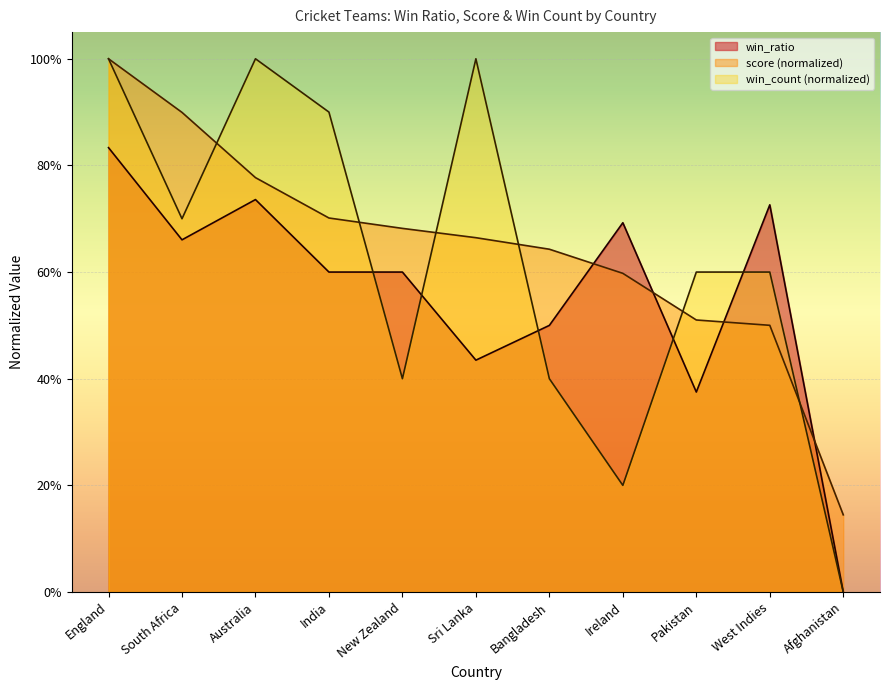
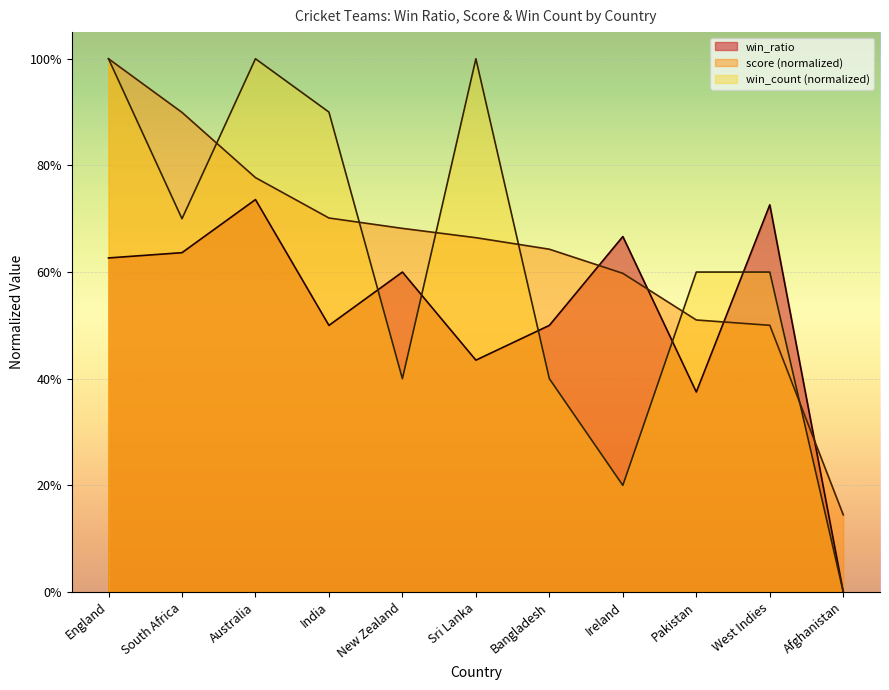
  {
    "win_ratio": {
-     "England": "83%",
-     "South Africa": "66%",
+     "England": "63%",
+     "South Africa": "64%",
      "Australia": "74%",
-     "India": "60%",
+     "India": "50%",
      "New Zealand": "60%",
      "Sri Lanka": "43%",
      "Bangladesh": "50%",
-     "Ireland": "69%",
+     "Ireland": "67%",
      "Pakistan": "38%",
      "West Indies": "73%"
    }
  }
